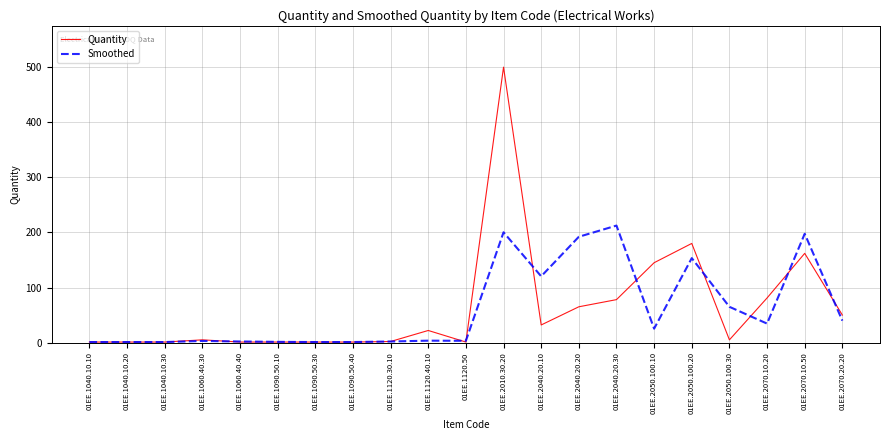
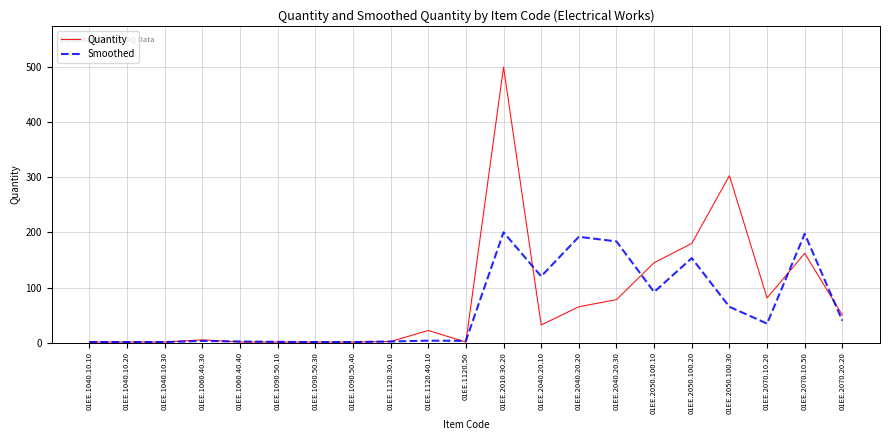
  {
    "Quantity": {
      "01EE.1120.40.10": 20,
      "01EE.2010.30.20": 500,
      "01EE.2040.20.10": 30,
      "01EE.2040.20.20": 70,
      "01EE.2040.20.30": 80,
      "01EE.2050.100.10": 150,
      "01EE.2050.100.20": 180,
-     "01EE.2050.100.30": 10,
+     "01EE.2050.100.30": 300,
      "01EE.2070.10.20": 80,
      "01EE.2070.10.50": 160,
      "01EE.2070.20.20": 50
    },
    "Smoothed": {
      "01EE.1120.40.10": 0,
      "01EE.2010.30.20": 200,
      "01EE.2040.20.10": 120,
      "01EE.2040.20.20": 190,
-     "01EE.2040.20.30": 210,
-     "01EE.2050.100.10": 30,
+     "01EE.2040.20.30": 180,
+     "01EE.2050.100.10": 90,
      "01EE.2050.100.20": 150,
      "01EE.2050.100.30": 60,
      "01EE.2070.10.20": 30,
      "01EE.2070.10.50": 200,
      "01EE.2070.20.20": 40
    }
  }
